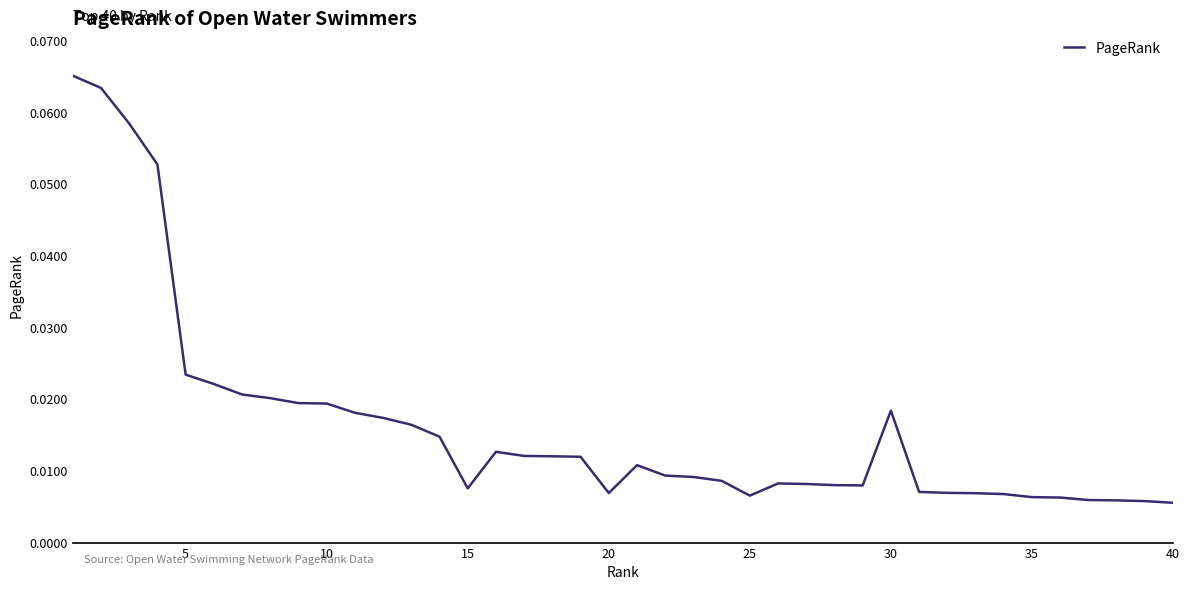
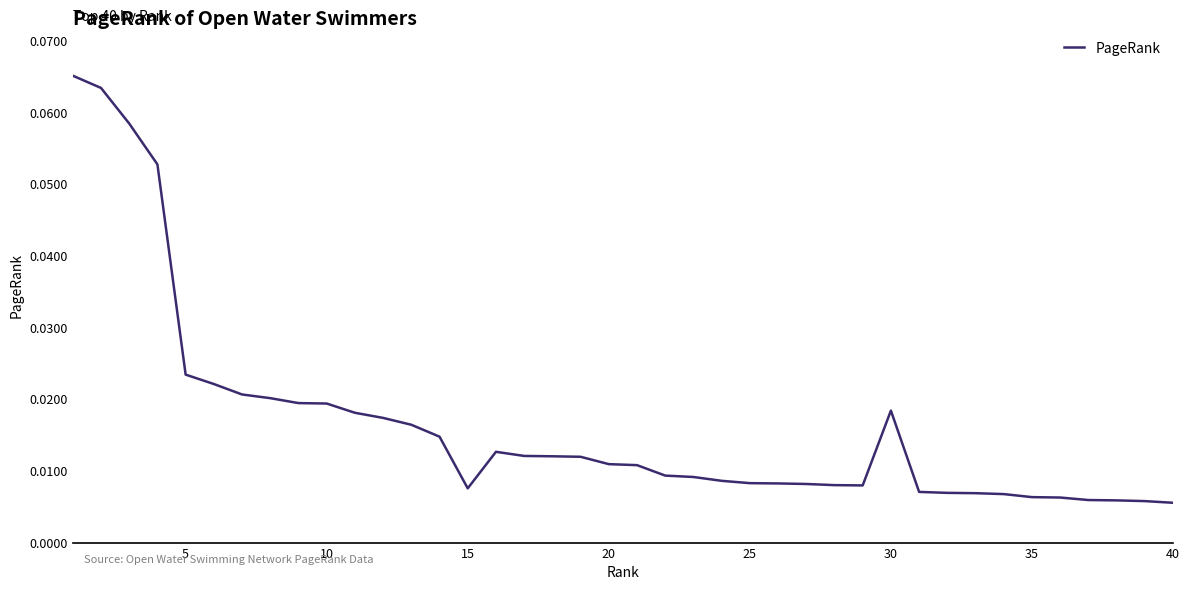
  {
    "5": 0.023,
    "10": 0.019,
    "15": 0.008,
-   "20": 0.007,
-   "25": 0.007,
+   "20": 0.011,
+   "25": 0.008,
    "30": 0.018,
    "35": 0.006,
    "40": 0.006
  }
